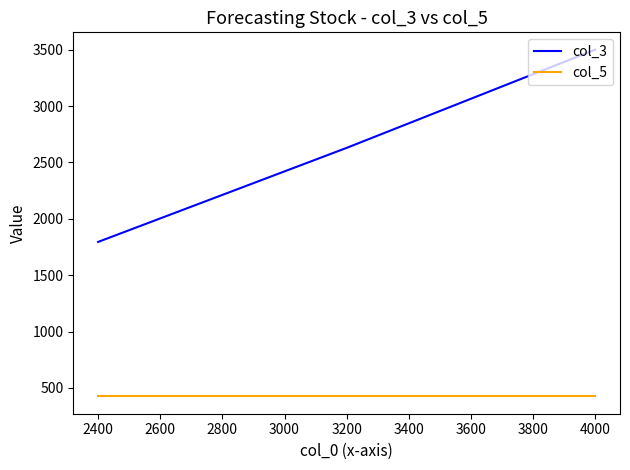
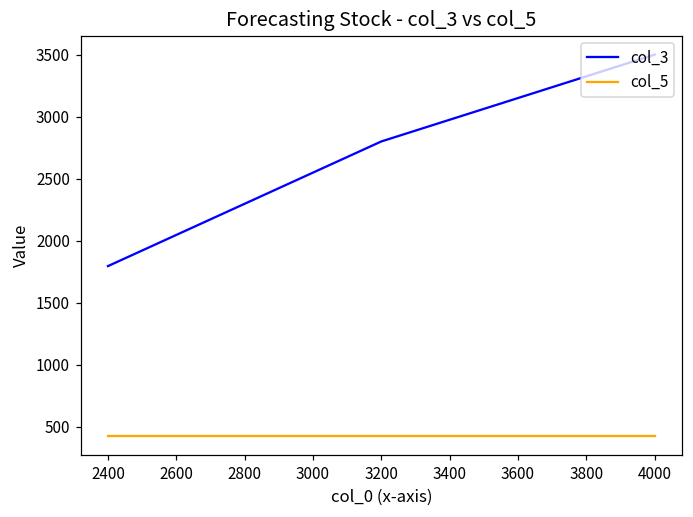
  {
    "col_3": {
      "2400": 1800,
-     "3200": 2630
+     "3200": 2800
    },
    "col_5": {
      "2400": 430,
      "3200": 430,
      "4000": 430
    }
  }
